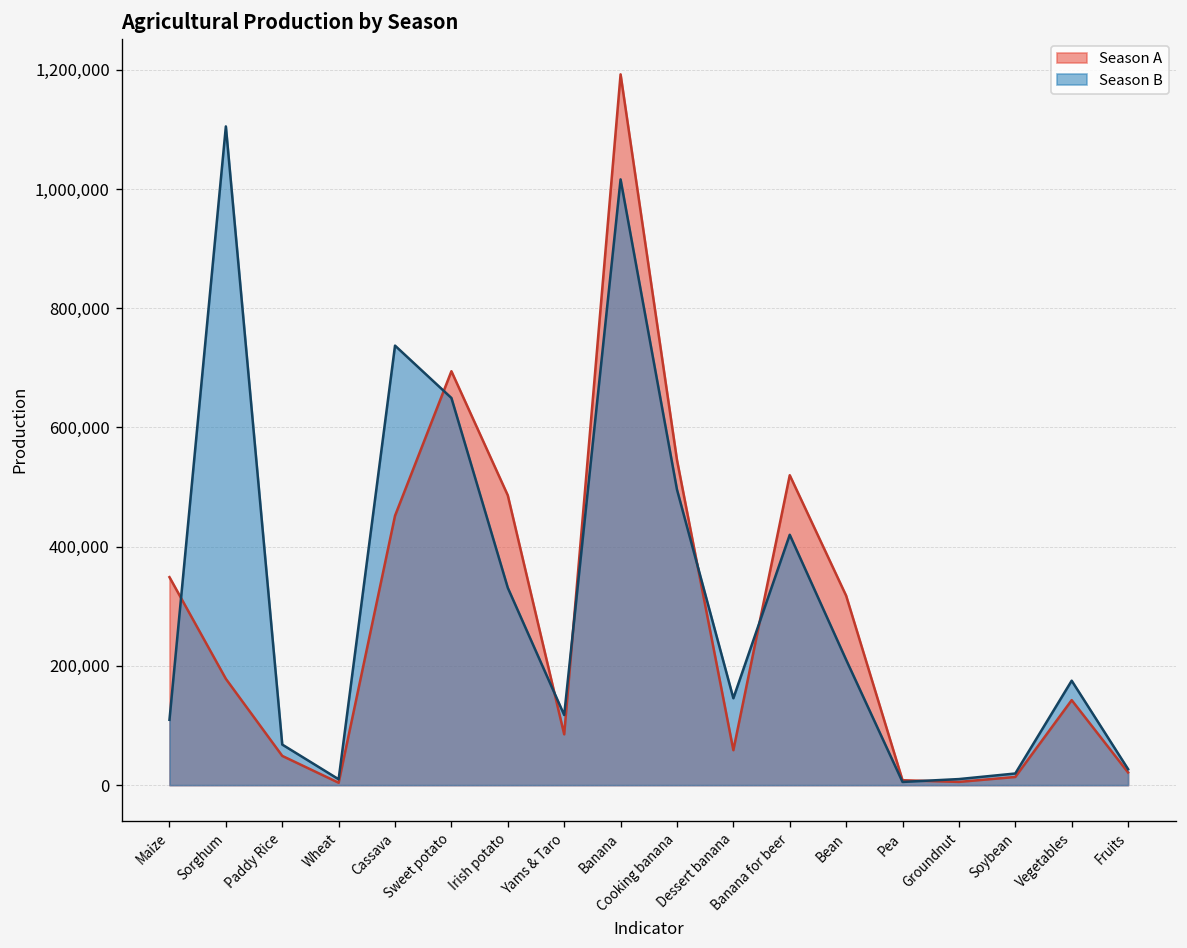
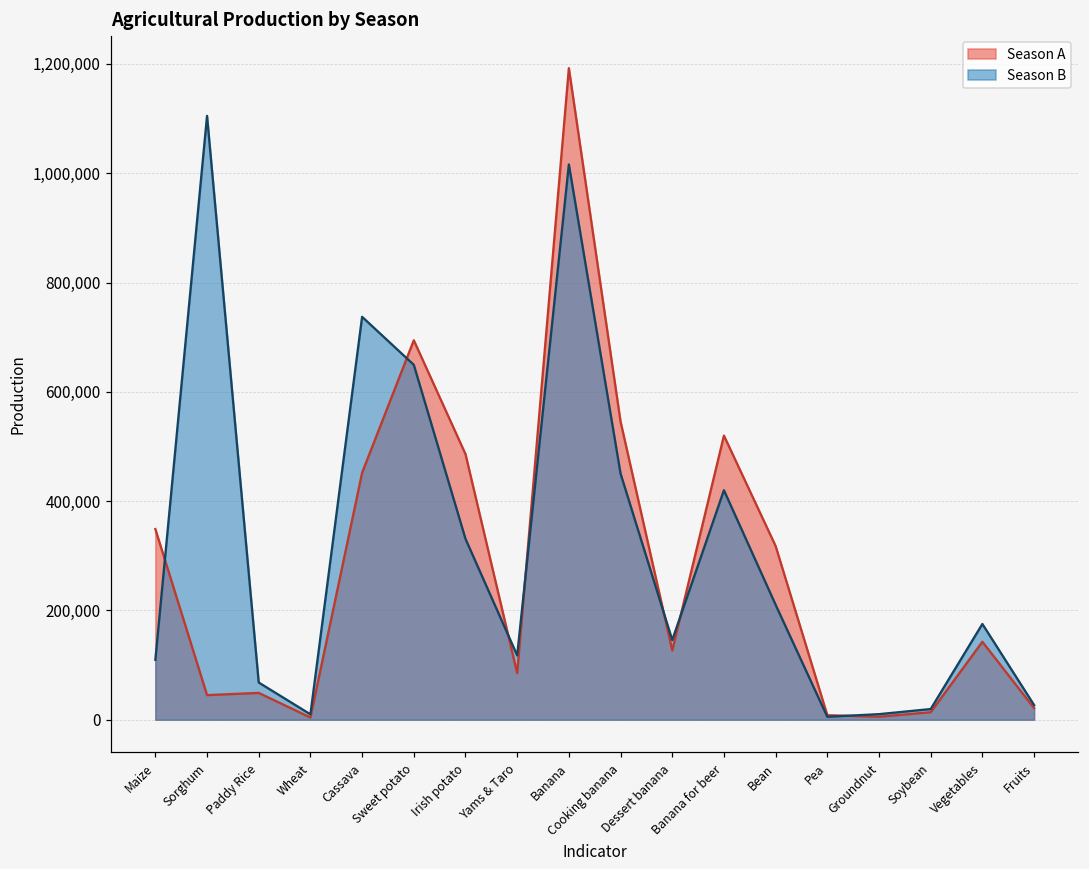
  {
    "Season A": {
      "Maize": "350,000",
-     "Sorghum": "180,000",
+     "Sorghum": "50,000",
      "Paddy Rice": "50,000",
      "Wheat": "0",
      "Cassava": "450,000",
      "Sweet potato": "690,000",
      "Irish potato": "490,000",
      "Yams & Taro": "90,000",
      "Banana": "1,190,000",
      "Cooking banana": "550,000",
-     "Dessert banana": "60,000",
+     "Dessert banana": "130,000",
      "Banana for beer": "520,000",
      "Bean": "320,000",
      "Soybean": "10,000",
      "Vegetables": "140,000",
      "Fruits": "20,000"
    },
    "Season B": {
      "Maize": "110,000",
      "Sorghum": "1,100,000",
      "Paddy Rice": "70,000",
      "Wheat": "10,000",
      "Cassava": "740,000",
      "Sweet potato": "650,000",
      "Irish potato": "330,000",
      "Yams & Taro": "120,000",
      "Banana": "1,020,000",
-     "Cooking banana": "500,000",
+     "Cooking banana": "450,000",
      "Dessert banana": "150,000",
      "Banana for beer": "420,000",
      "Bean": "210,000",
      "Soybean": "20,000",
      "Vegetables": "180,000",
      "Fruits": "30,000"
    }
  }
